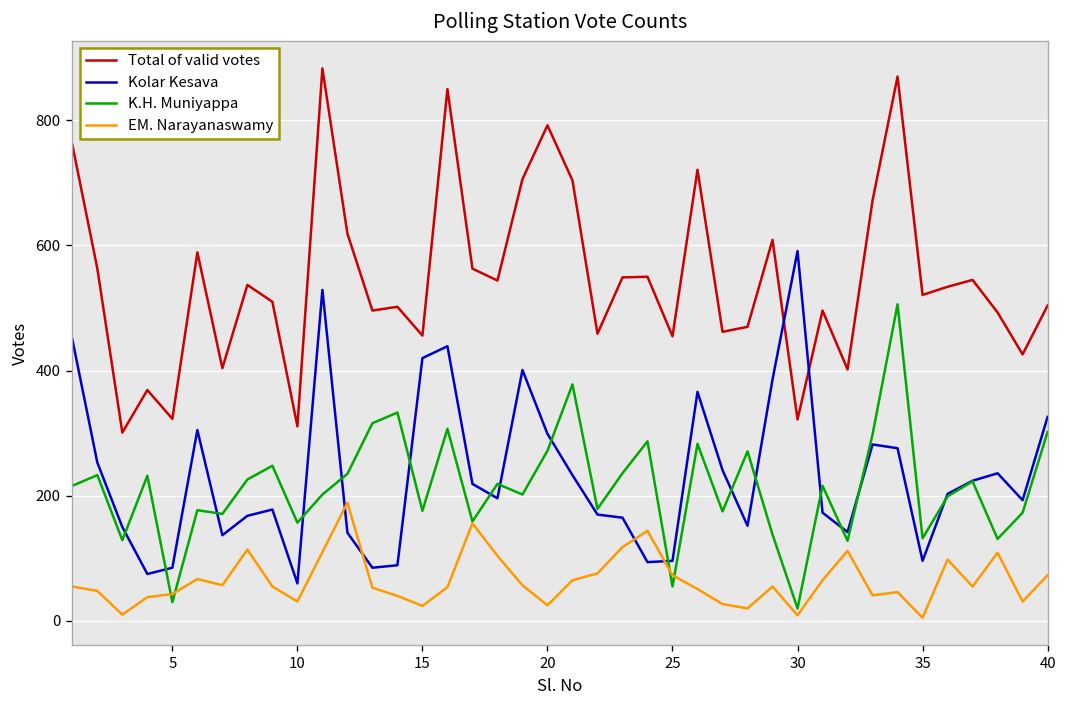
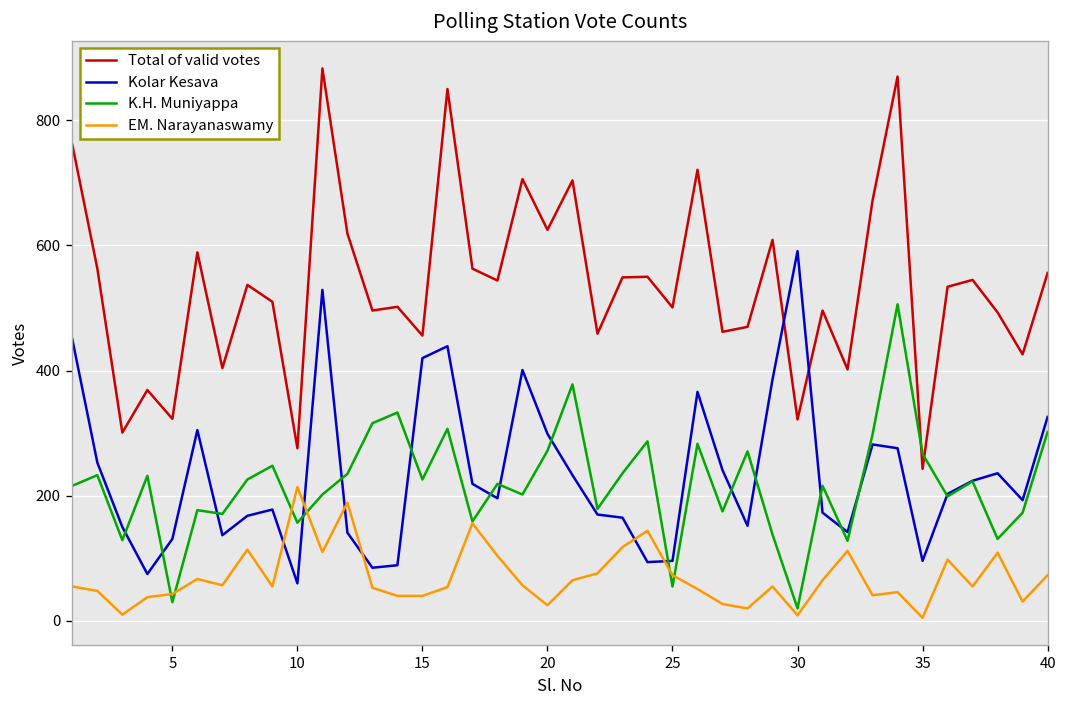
  {
    "Total of valid votes": {
      "5": 320,
-     "10": 310,
+     "10": 280,
      "15": 460,
-     "20": 790,
-     "25": 460,
+     "20": 630,
+     "25": 500,
      "30": 320,
-     "35": 520,
-     "40": 500
+     "35": 240,
+     "40": 560
    },
    "Kolar Kesava": {
-     "5": 90,
+     "5": 130,
      "10": 60,
      "15": 420,
      "20": 300,
      "25": 100,
      "30": 590,
      "35": 100,
      "40": 330
    },
    "K.H. Muniyappa": {
      "5": 30,
      "10": 160,
-     "15": 180,
+     "15": 230,
      "20": 270,
      "25": 60,
      "30": 20,
-     "35": 130,
+     "35": 270,
      "40": 300
    },
    "EM. Narayanaswamy": {
      "5": 40,
-     "10": 30,
-     "15": 20,
+     "10": 210,
+     "15": 40,
      "20": 30,
      "25": 70,
      "30": 10,
      "35": 10,
      "40": 70
    }
  }
